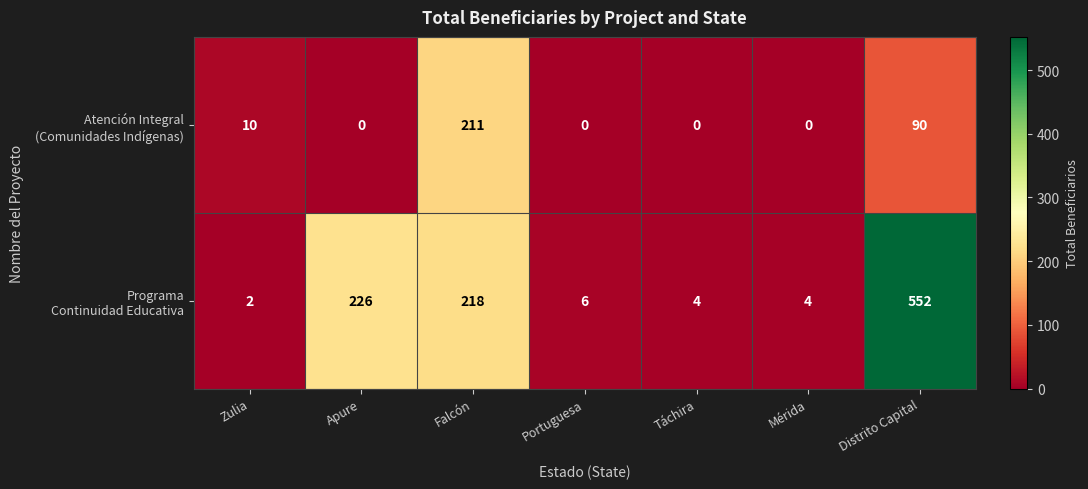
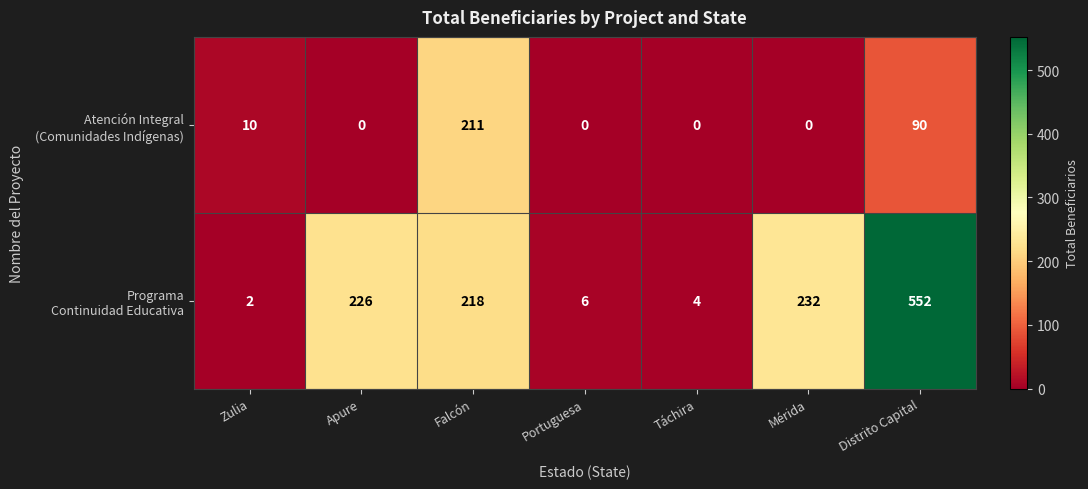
  {
    "Atención Integral (Comunidades Indígenas)": {
      "Zulia": 10,
      "Apure": 0,
      "Falcón": 211,
      "Portuguesa": 0,
      "Táchira": 0,
      "Mérida": 0,
      "Distrito Capital": 90
    },
    "Programa Continuidad Educativa": {
      "Zulia": 2,
      "Apure": 226,
      "Falcón": 218,
      "Portuguesa": 6,
      "Táchira": 4,
-     "Mérida": 4,
+     "Mérida": 232,
      "Distrito Capital": 552
    }
  }
